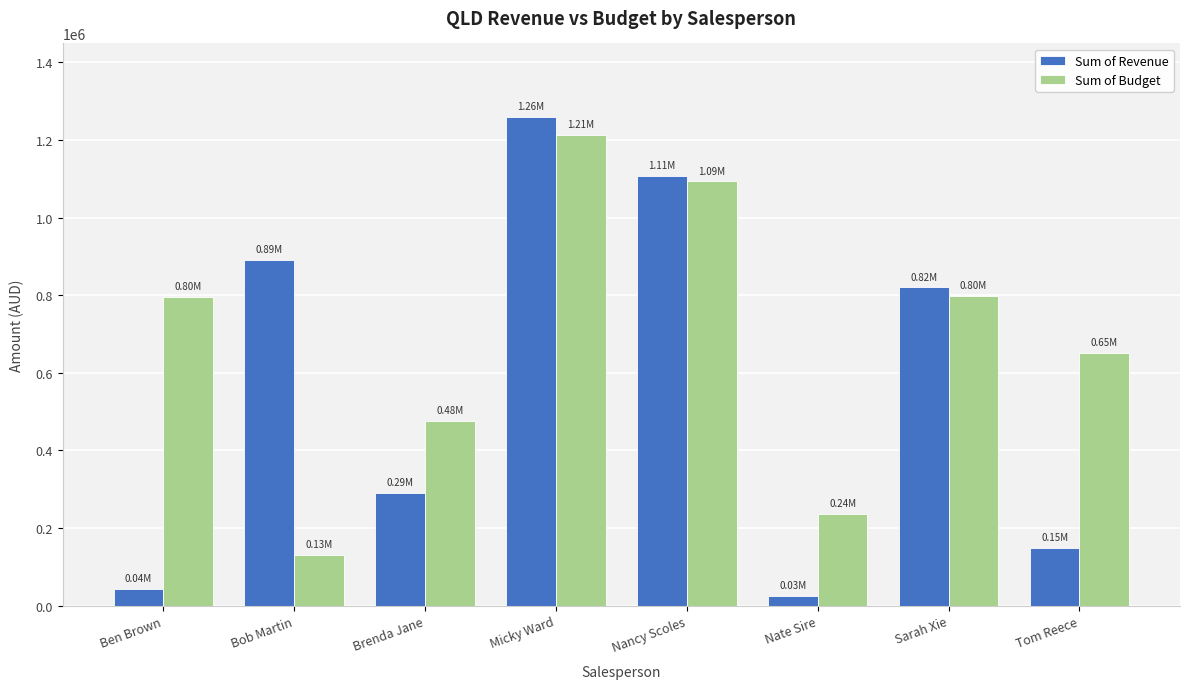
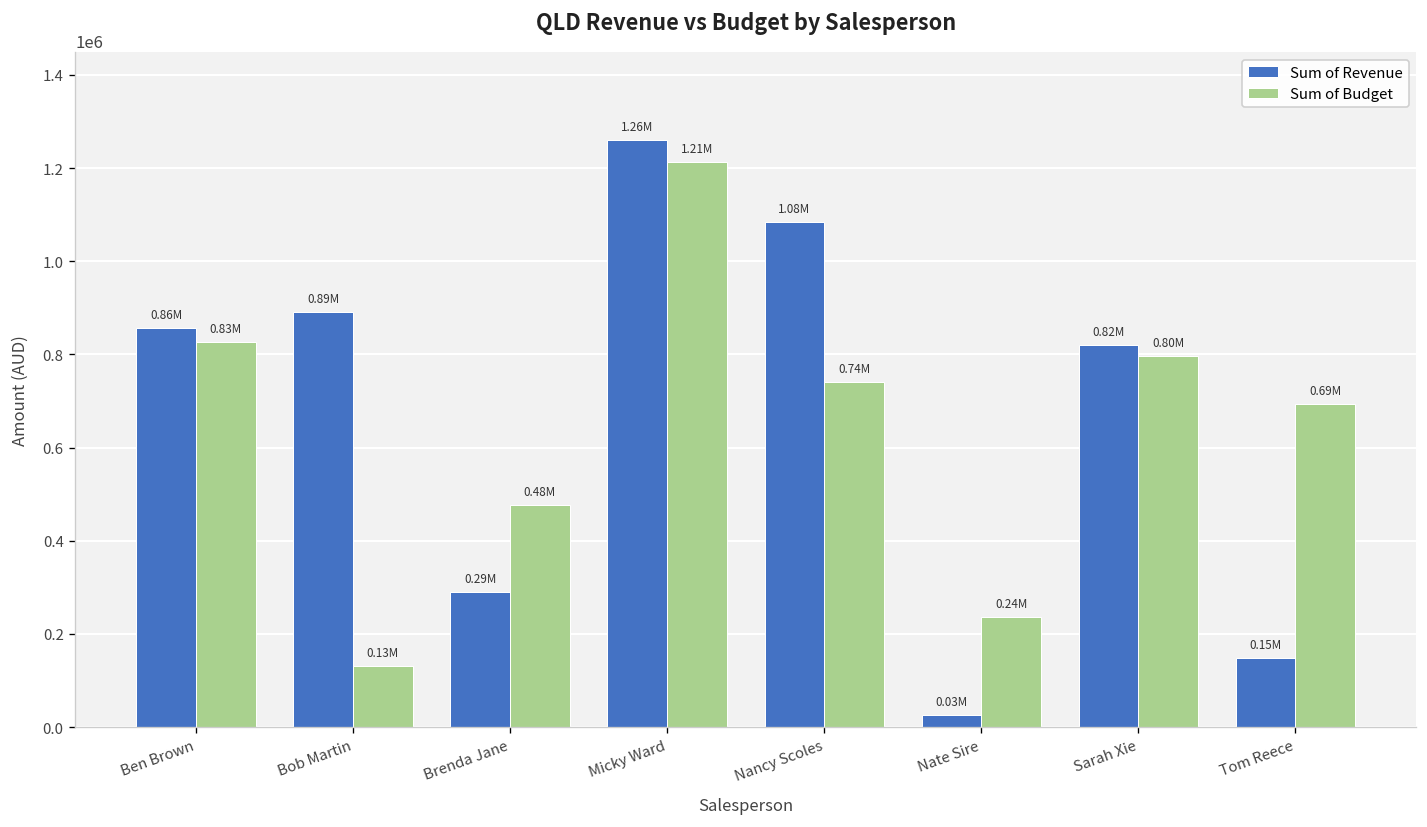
  {
    "Sum of Revenue": {
-     "Ben Brown": "0.04M",
+     "Ben Brown": "0.86M",
      "Bob Martin": "0.89M",
      "Brenda Jane": "0.29M",
      "Micky Ward": "1.26M",
-     "Nancy Scoles": "1.11M",
+     "Nancy Scoles": "1.08M",
      "Nate Sire": "0.03M",
      "Sarah Xie": "0.82M",
      "Tom Reece": "0.15M"
    },
    "Sum of Budget": {
-     "Ben Brown": "0.80M",
+     "Ben Brown": "0.83M",
      "Bob Martin": "0.13M",
      "Brenda Jane": "0.48M",
      "Micky Ward": "1.21M",
-     "Nancy Scoles": "1.09M",
+     "Nancy Scoles": "0.74M",
      "Nate Sire": "0.24M",
      "Sarah Xie": "0.80M",
-     "Tom Reece": "0.65M"
+     "Tom Reece": "0.69M"
    }
  }
